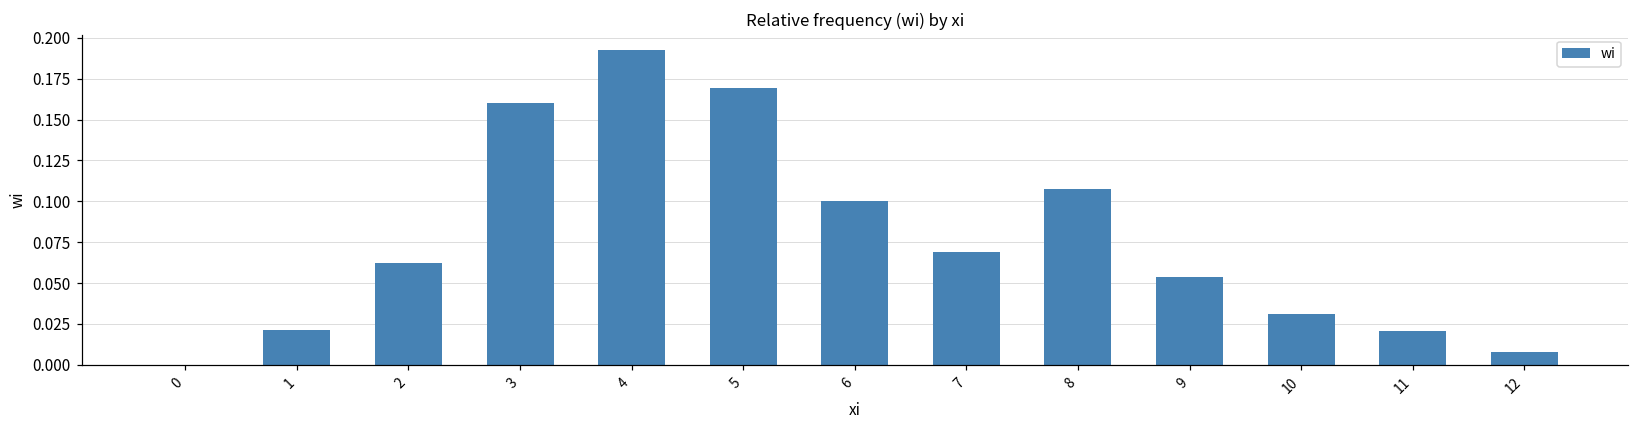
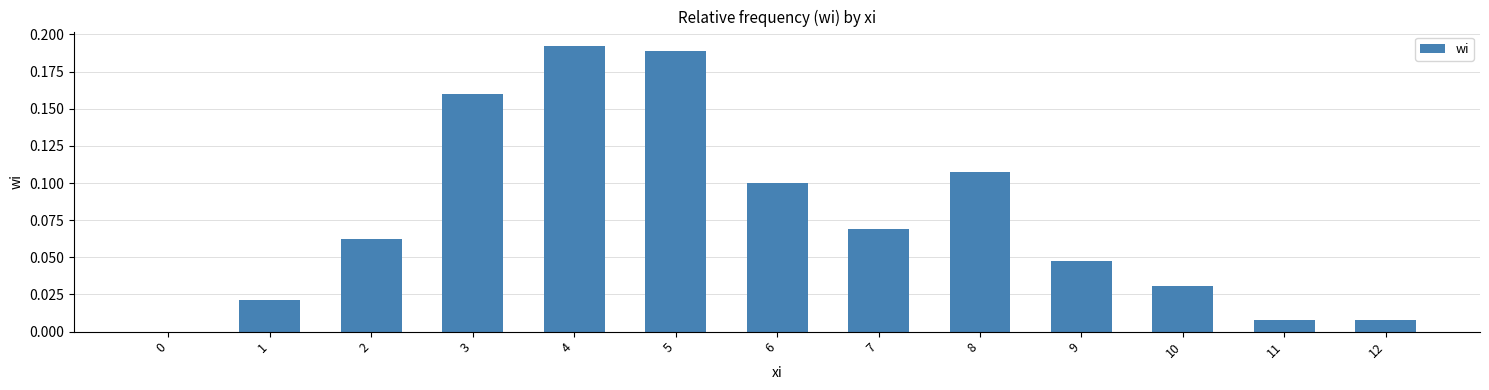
  {
    "0": 0.000,
    "1": 0.021,
    "2": 0.062,
    "3": 0.160,
    "4": 0.192,
-   "5": 0.169,
+   "5": 0.189,
    "6": 0.100,
    "7": 0.069,
    "8": 0.108,
-   "9": 0.054,
+   "9": 0.047,
    "10": 0.031,
-   "11": 0.021,
+   "11": 0.008,
    "12": 0.008
  }
